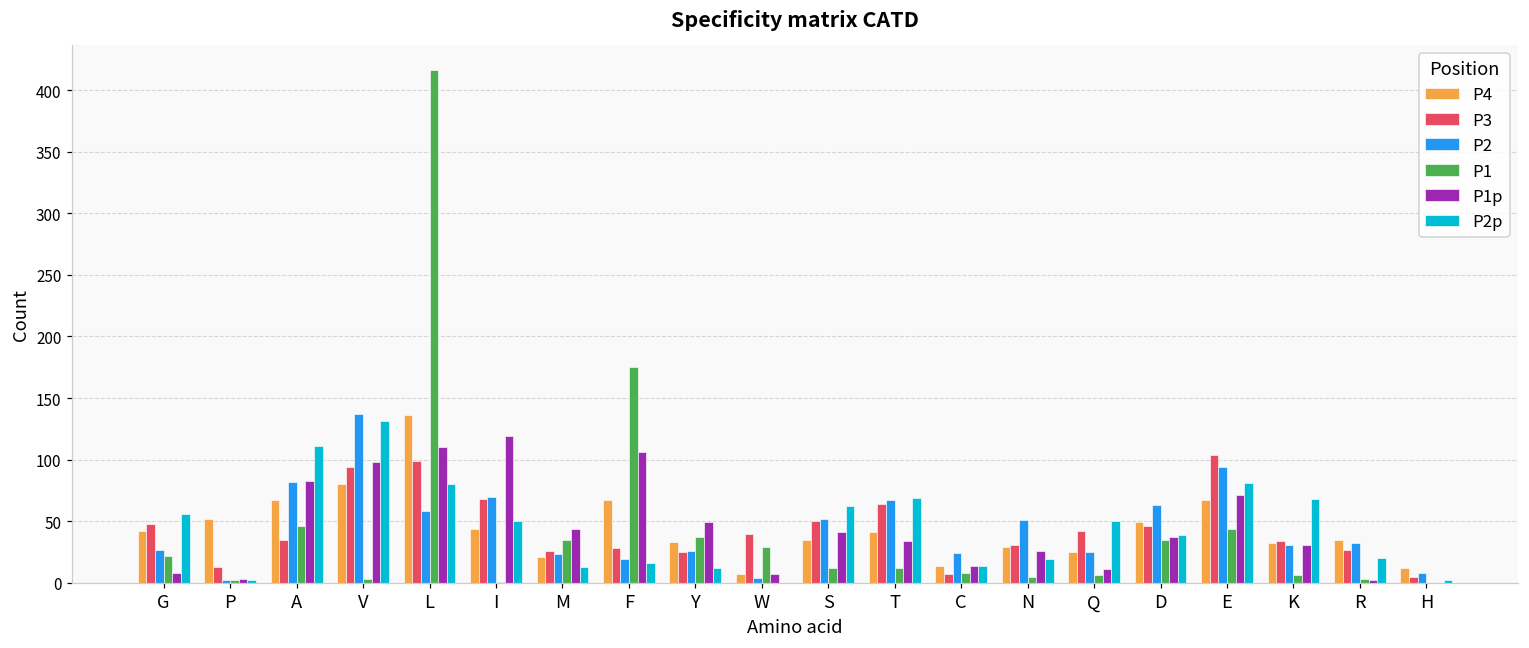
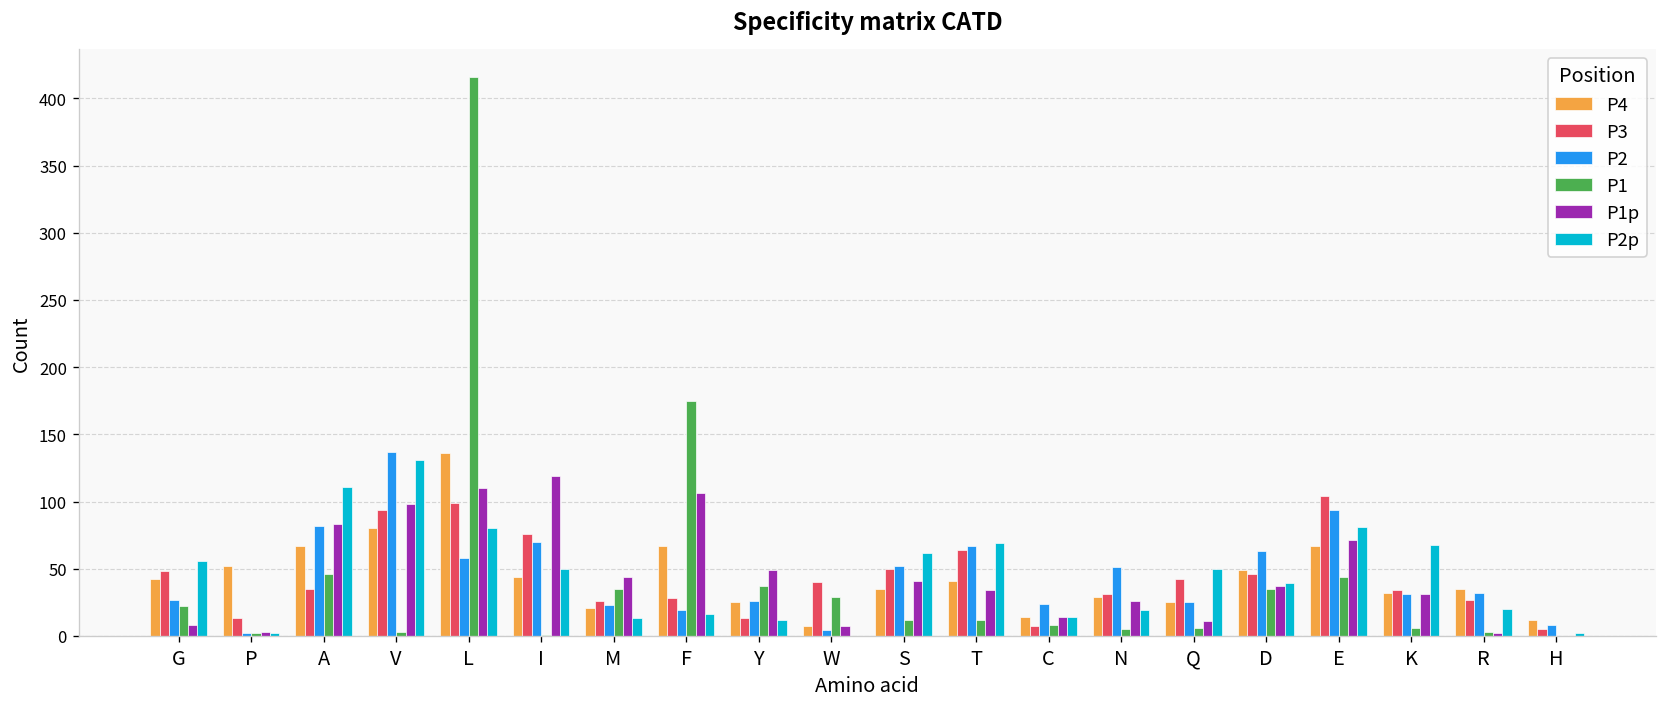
  {
    "P4": {
      "G": 42,
      "P": 52,
      "A": 67,
      "V": 80,
      "L": 136,
      "I": 44,
      "M": 21,
      "F": 67,
-     "Y": 33,
+     "Y": 25,
      "W": 7,
      "S": 35,
      "T": 41,
      "C": 14,
      "N": 29,
      "Q": 25,
      "D": 49,
      "E": 67,
      "K": 32,
      "R": 35,
      "H": 12
    },
    "P3": {
      "G": 48,
      "P": 13,
      "A": 35,
      "V": 94,
      "L": 99,
-     "I": 68,
+     "I": 76,
      "M": 26,
      "F": 28,
-     "Y": 25,
+     "Y": 13,
      "W": 40,
      "S": 50,
      "T": 64,
      "C": 7,
      "N": 31,
      "Q": 42,
      "D": 46,
      "E": 104,
      "K": 34,
      "R": 27,
      "H": 5
    },
    "P1": {
      "G": 22,
      "A": 46,
      "V": 3,
      "L": 416,
      "M": 35,
      "F": 175,
      "Y": 37,
      "W": 29,
      "S": 12,
      "T": 12,
      "C": 8,
      "N": 5,
      "Q": 6,
      "D": 35,
      "E": 44,
      "K": 6,
      "R": 3,
      "H": 0
    },
    "P1p": {
      "G": 8,
      "P": 3,
      "A": 83,
      "V": 98,
      "L": 110,
      "I": 119,
      "M": 44,
      "F": 106,
      "Y": 49,
      "W": 7,
      "S": 41,
      "T": 34,
      "C": 14,
      "N": 26,
      "Q": 11,
      "D": 37,
      "E": 71,
      "K": 31,
      "H": 0
    }
  }
